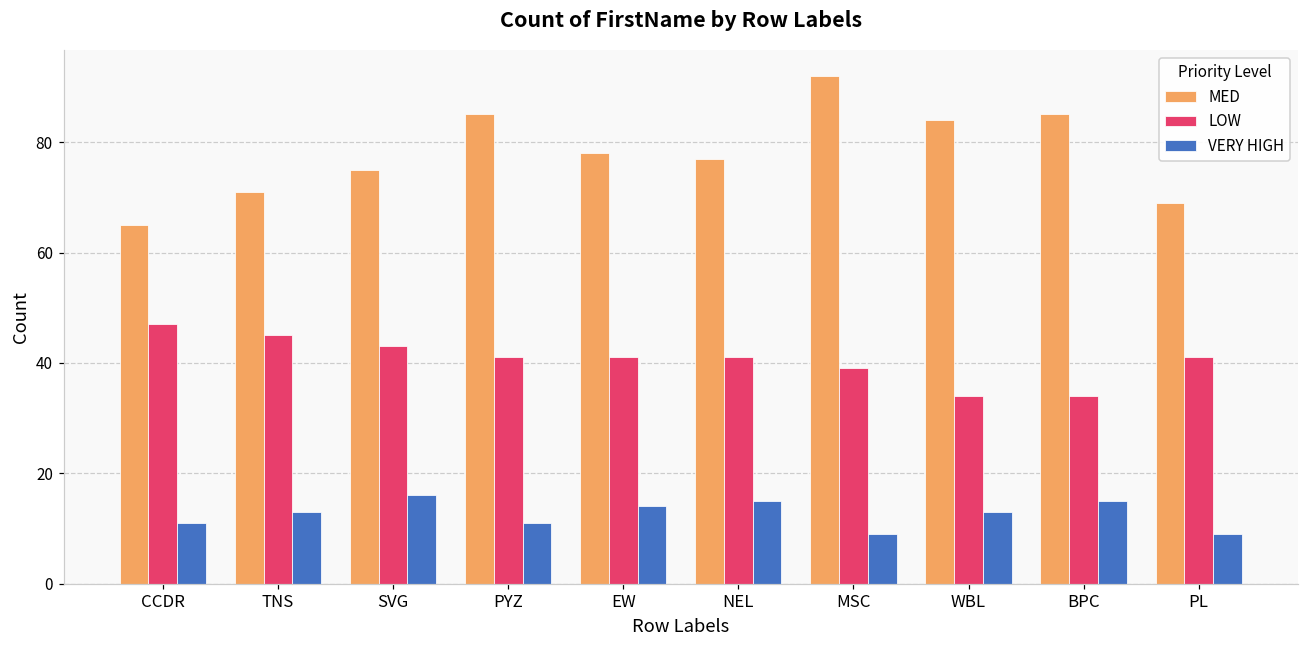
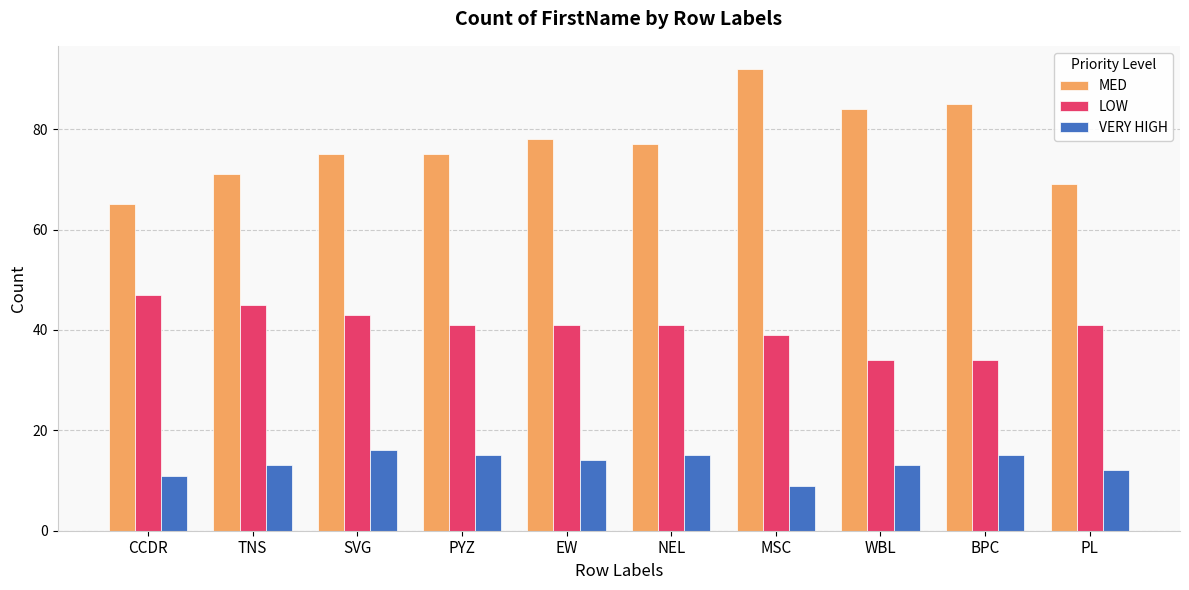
  {
    "MED": {
      "CCDR": 65,
      "TNS": 71,
      "SVG": 75,
-     "PYZ": 85,
+     "PYZ": 75,
      "EW": 78,
      "NEL": 77,
      "MSC": 92,
      "WBL": 84,
      "BPC": 85,
      "PL": 69
    },
    "LOW": {
      "CCDR": 47,
      "TNS": 45,
      "SVG": 43,
      "PYZ": 41,
      "EW": 41,
      "NEL": 41,
      "MSC": 39,
      "WBL": 34,
      "BPC": 34,
      "PL": 41
    },
    "VERY HIGH": {
      "CCDR": 11,
      "TNS": 13,
      "SVG": 16,
-     "PYZ": 11,
+     "PYZ": 15,
      "EW": 14,
      "NEL": 15,
      "MSC": 9,
      "WBL": 13,
      "BPC": 15,
-     "PL": 9
+     "PL": 12
    }
  }
